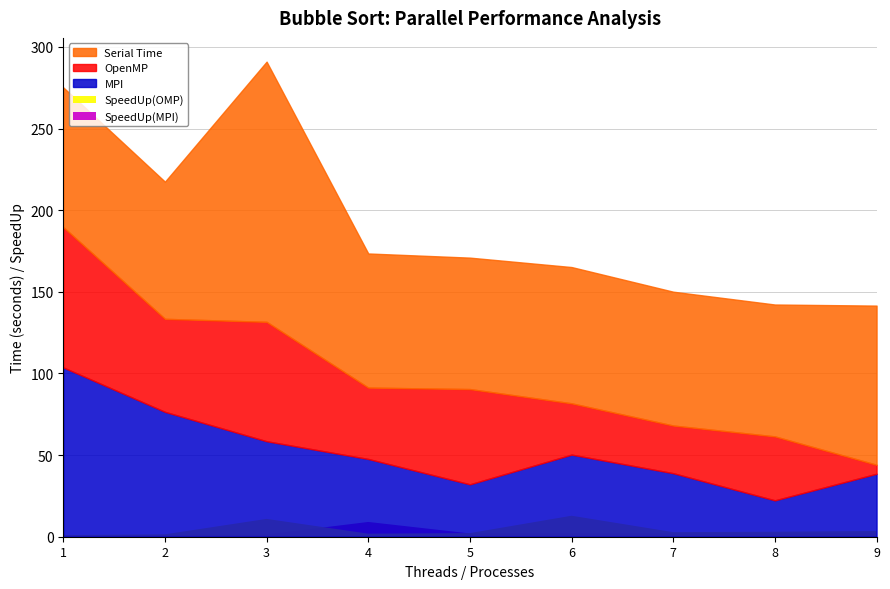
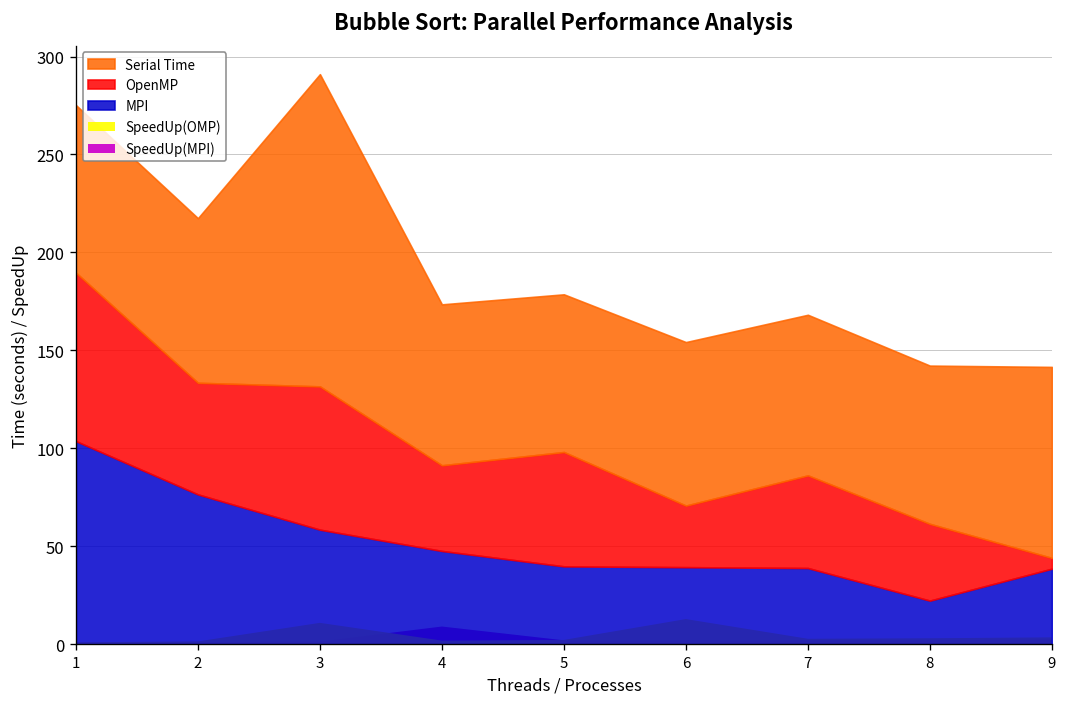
  {
    "SpeedUp(MPI)": {
      "4": 9,
      "6": 2
    },
    "SpeedUp(OMP)": {
      "3": 11,
      "4": 2,
      "6": 13
    },
    "MPI": {
      "1": 104,
      "2": 76,
      "3": 58,
      "4": 48,
-     "5": 32,
-     "6": 50,
+     "5": 40,
+     "6": 39,
      "7": 39,
      "8": 22,
      "9": 39
    },
    "OpenMP": {
      "1": 86,
      "2": 57,
      "3": 73,
      "4": 44,
      "5": 58,
      "6": 31,
-     "7": 29,
+     "7": 47,
      "8": 39,
      "9": 5
    },
    "Serial Time": {
      "1": 86,
      "2": 84,
      "3": 159,
      "4": 82,
      "5": 80,
      "6": 83,
      "7": 82,
      "8": 81,
      "9": 97
    }
  }
